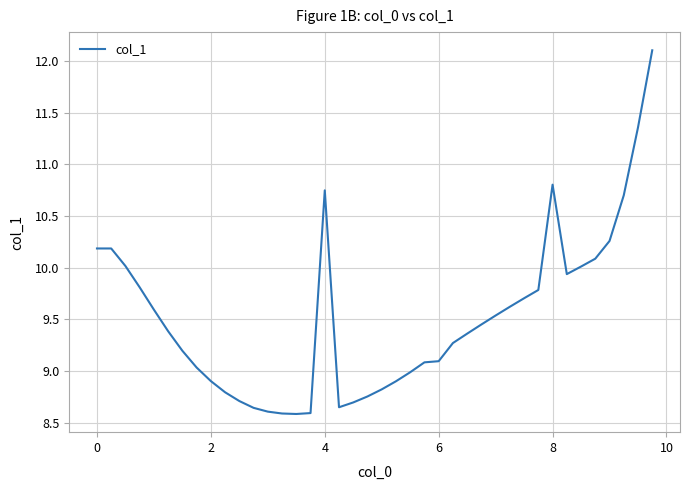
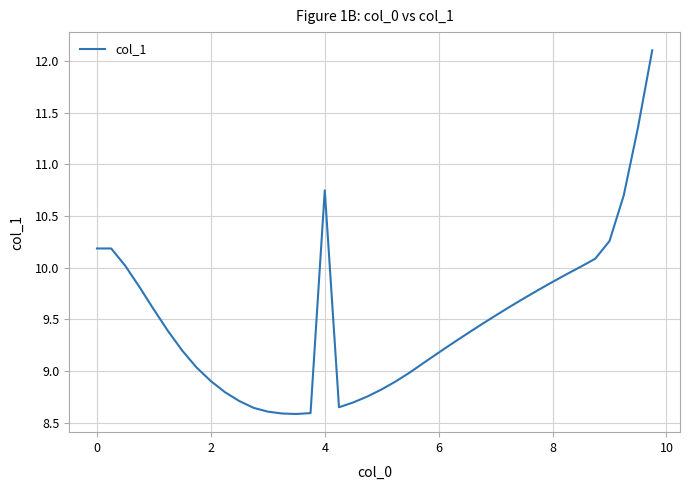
  {
    "0": 10.19,
    "2": 8.90,
    "4": 10.75,
-   "6": 9.09,
-   "8": 10.80
+   "6": 9.18,
+   "8": 9.86
  }
